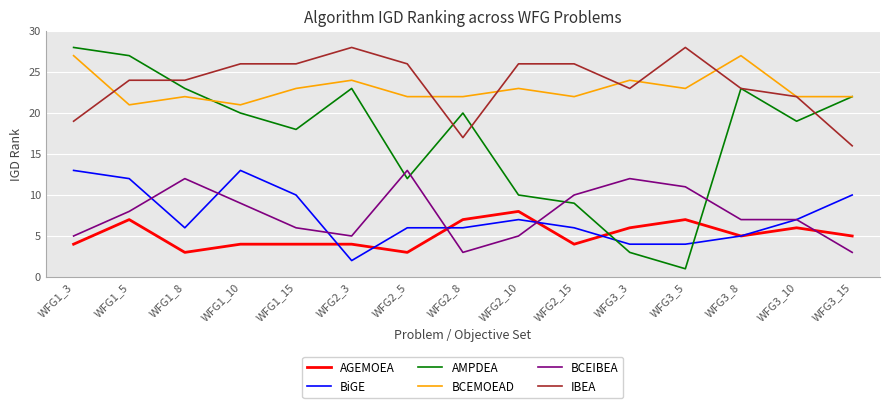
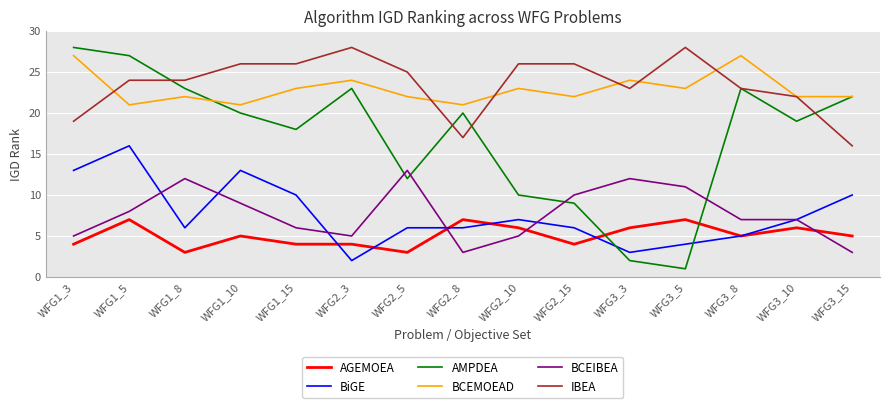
  {
    "AGEMOEA": {
      "WFG1_3": 4,
      "WFG1_5": 7,
      "WFG1_8": 3,
-     "WFG1_10": 4,
+     "WFG1_10": 5,
      "WFG1_15": 4,
      "WFG2_3": 4,
      "WFG2_5": 3,
      "WFG2_8": 7,
-     "WFG2_10": 8,
+     "WFG2_10": 6,
      "WFG2_15": 4,
      "WFG3_3": 6,
      "WFG3_5": 7,
      "WFG3_10": 6,
      "WFG3_15": 5
    },
    "BiGE": {
      "WFG1_3": 13,
-     "WFG1_5": 12,
+     "WFG1_5": 16,
      "WFG1_8": 6,
      "WFG1_10": 13,
      "WFG1_15": 10,
      "WFG2_3": 2,
      "WFG2_5": 6,
      "WFG2_8": 6,
      "WFG2_10": 7,
      "WFG2_15": 6,
-     "WFG3_3": 4,
+     "WFG3_3": 3,
      "WFG3_5": 4,
      "WFG3_15": 10
    },
    "AMPDEA": {
      "WFG1_3": 28,
      "WFG1_5": 27,
      "WFG1_8": 23,
      "WFG1_10": 20,
      "WFG1_15": 18,
      "WFG2_3": 23,
      "WFG2_5": 12,
      "WFG2_8": 20,
      "WFG2_10": 10,
      "WFG2_15": 9,
-     "WFG3_3": 3,
+     "WFG3_3": 2,
      "WFG3_5": 1,
      "WFG3_10": 19
    },
    "BCEMOEAD": {
      "WFG1_3": 27,
      "WFG1_5": 21,
      "WFG1_8": 22,
      "WFG1_10": 21,
      "WFG1_15": 23,
      "WFG2_3": 24,
      "WFG2_5": 22,
-     "WFG2_8": 22,
+     "WFG2_8": 21,
      "WFG2_10": 23,
      "WFG2_15": 22,
      "WFG3_3": 24,
      "WFG3_5": 23,
      "WFG3_8": 27
    },
    "BCEIBEA": {
      "WFG1_3": 5,
      "WFG1_5": 8,
      "WFG1_8": 12,
      "WFG1_10": 9,
      "WFG1_15": 6,
      "WFG2_3": 5,
      "WFG2_5": 13,
      "WFG2_8": 3,
      "WFG2_10": 5,
      "WFG2_15": 10,
      "WFG3_3": 12,
      "WFG3_5": 11,
      "WFG3_8": 7,
      "WFG3_15": 3
    },
    "IBEA": {
      "WFG1_3": 19,
      "WFG1_5": 24,
      "WFG1_8": 24,
      "WFG1_10": 26,
      "WFG1_15": 26,
      "WFG2_3": 28,
-     "WFG2_5": 26,
+     "WFG2_5": 25,
      "WFG2_8": 17,
      "WFG2_10": 26,
      "WFG2_15": 26,
      "WFG3_3": 23,
      "WFG3_5": 28,
      "WFG3_15": 16
    }
  }
